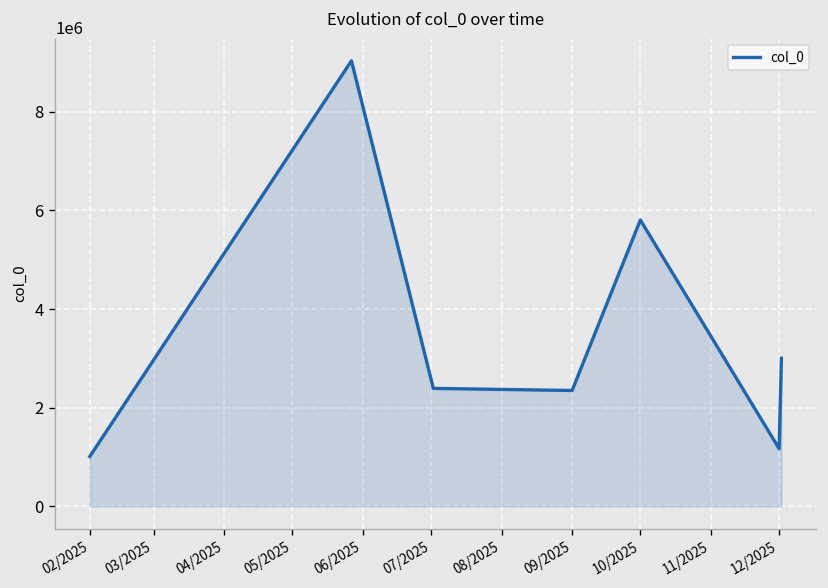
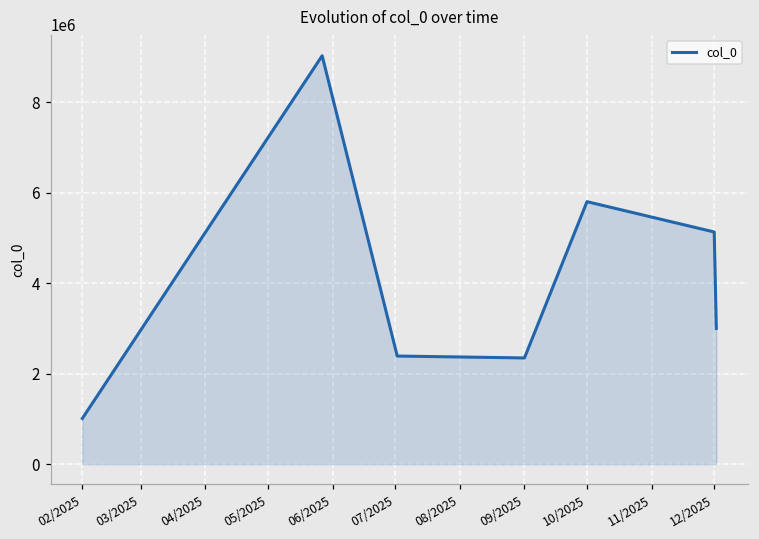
  {
    "02/2025": 1000000,
    "09/2025": 2300000,
    "10/2025": 5800000,
-   "12/2025": 1200000
+   "12/2025": 5100000
  }
